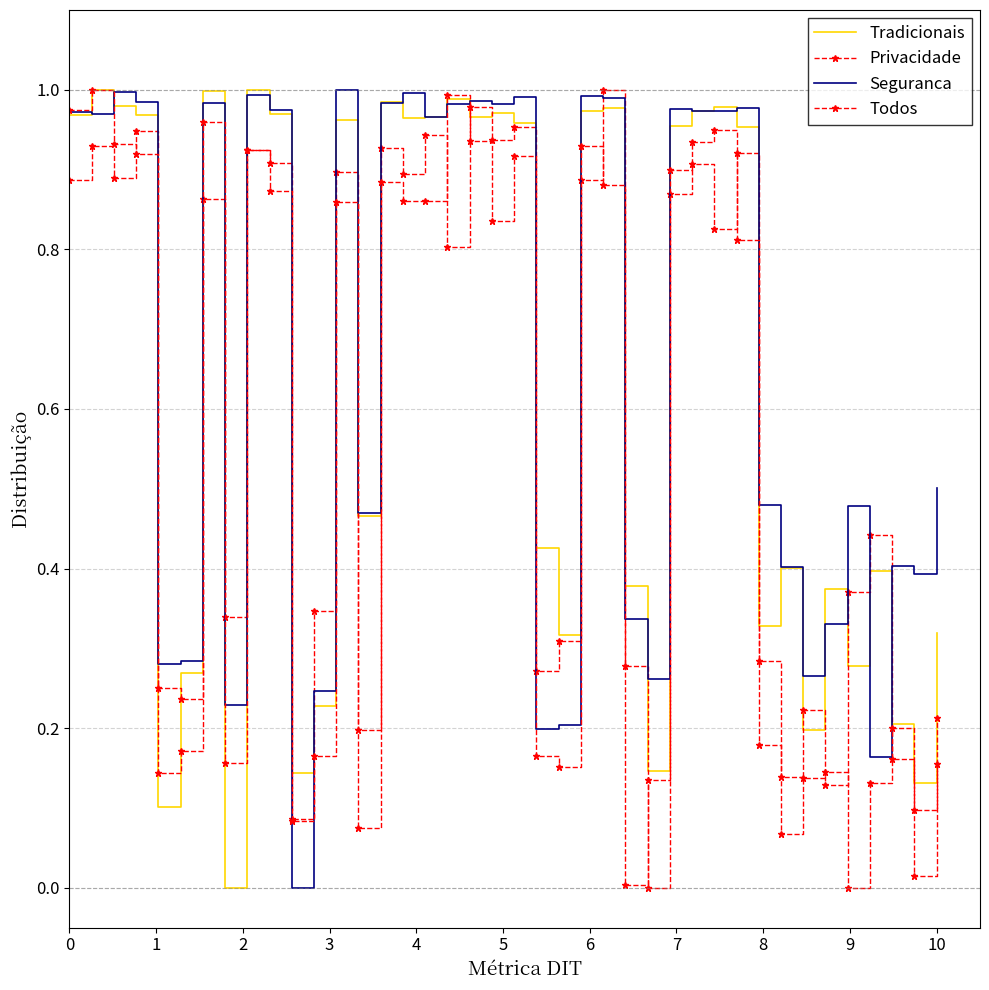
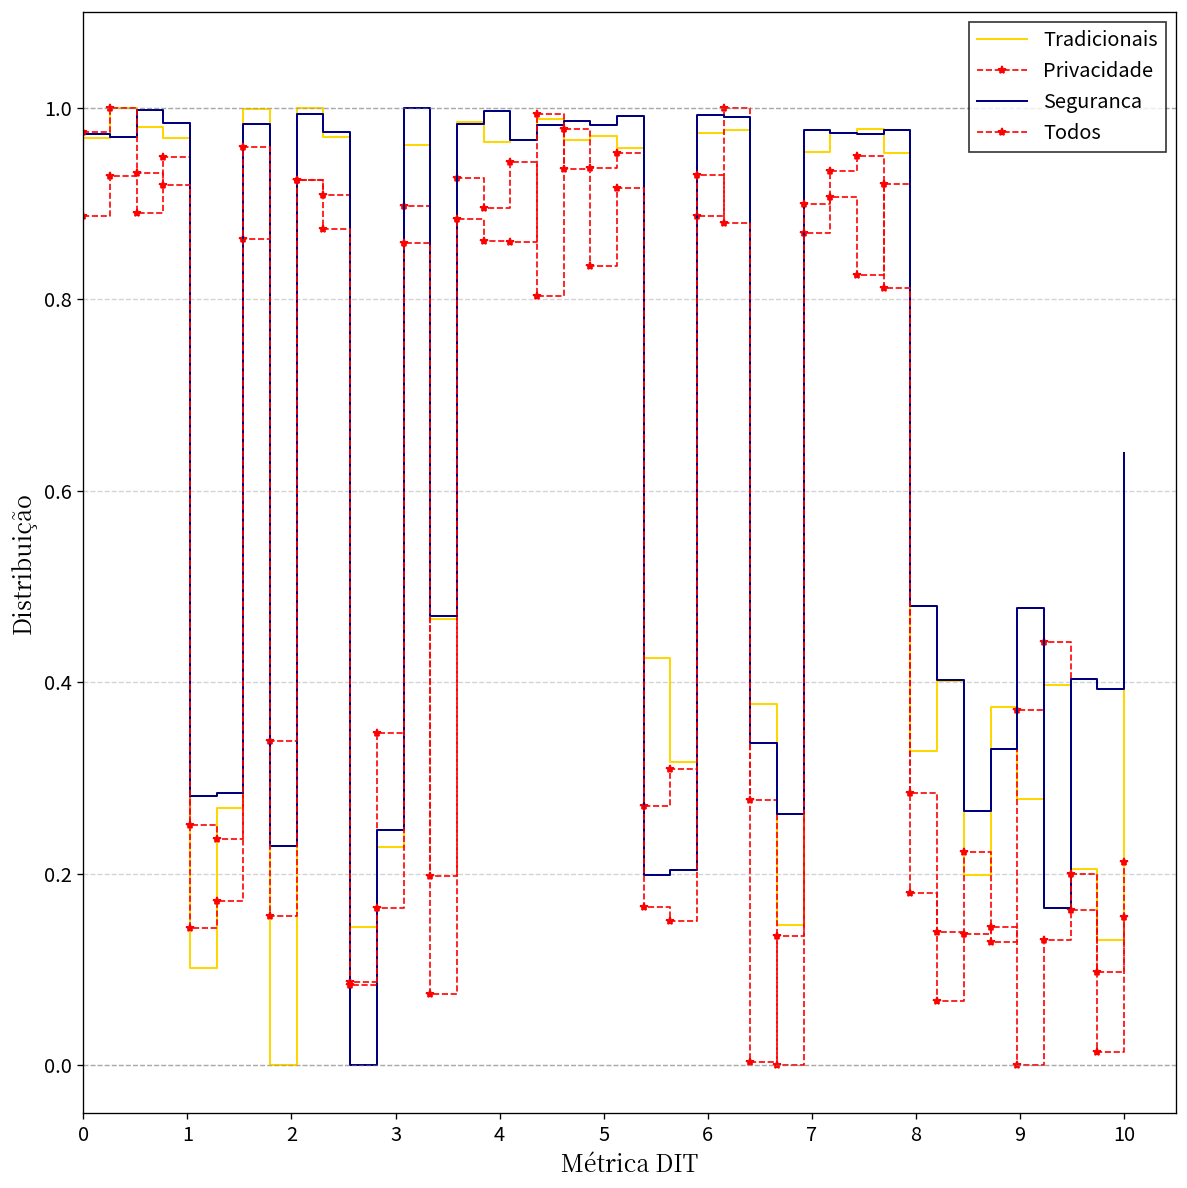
  {
    "Tradicionais": {
      "0": 0.97,
-     "10": 0.32
+     "10": 0.44
    },
    "Seguranca": {
-     "10": 0.50
+     "10": 0.64
    }
  }
